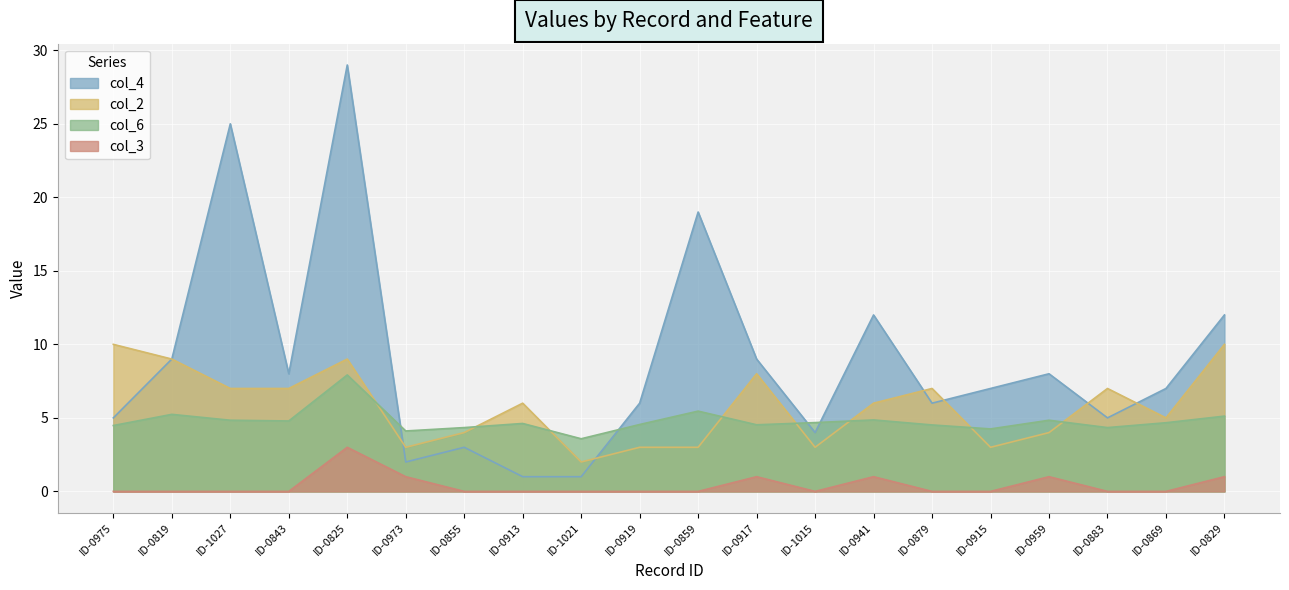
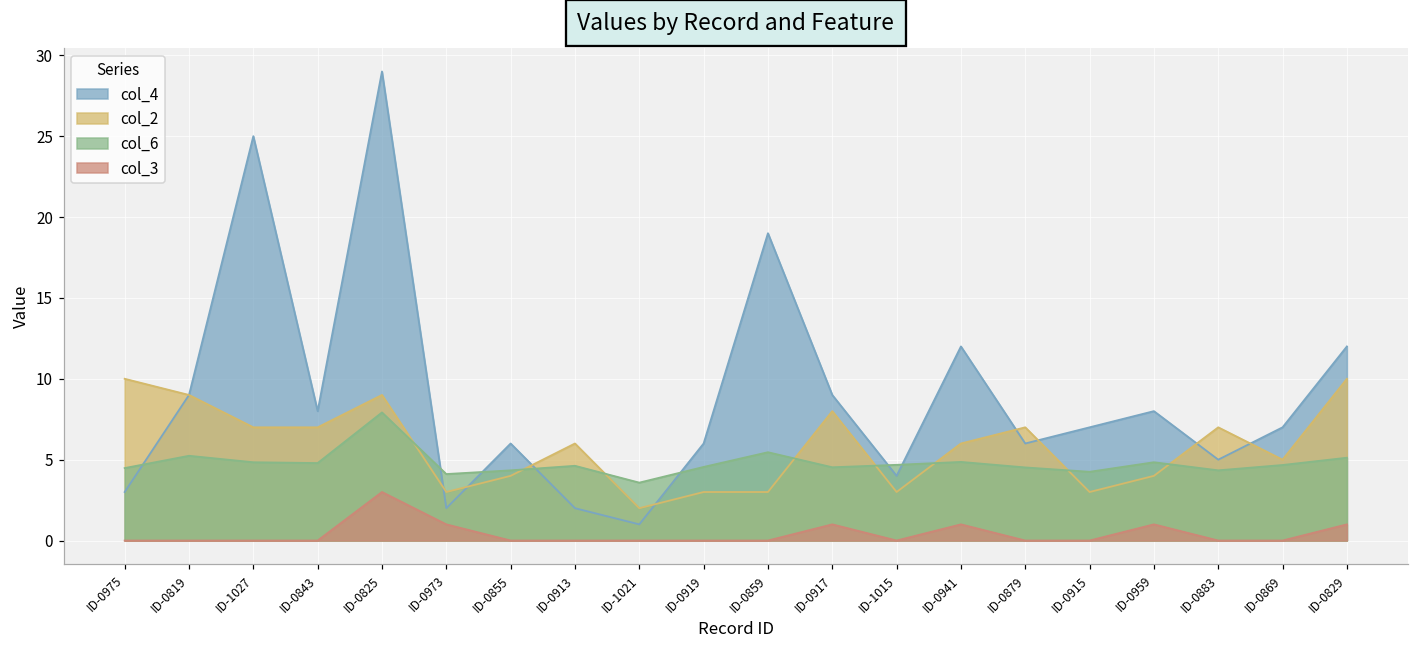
  {
    "col_4": {
-     "ID-0975": 5,
+     "ID-0975": 3,
      "ID-1027": 25,
      "ID-0843": 8,
      "ID-0825": 29,
      "ID-0973": 2,
-     "ID-0855": 3,
-     "ID-0913": 1,
+     "ID-0855": 6,
+     "ID-0913": 2,
      "ID-1021": 1,
      "ID-0919": 6,
      "ID-0859": 19,
      "ID-0917": 9,
      "ID-1015": 4,
      "ID-0941": 12,
      "ID-0879": 6,
      "ID-0915": 7,
      "ID-0959": 8,
      "ID-0883": 5,
      "ID-0869": 7,
      "ID-0829": 12
    },
    "col_6": {
      "ID-0975": 4.5,
      "ID-0819": 5.2,
      "ID-1027": 5,
      "ID-0843": 4.8,
      "ID-0825": 8,
      "ID-0973": 4,
      "ID-0855": 4.3,
      "ID-0913": 4.6,
      "ID-1021": 3.6,
      "ID-0919": 4.6,
      "ID-0859": 5.5,
      "ID-0917": 4.5,
      "ID-1015": 4.7,
      "ID-0941": 5,
      "ID-0879": 4.5,
      "ID-0915": 4.3,
      "ID-0959": 5,
      "ID-0883": 4.3,
      "ID-0869": 4.7,
      "ID-0829": 5
    }
  }
